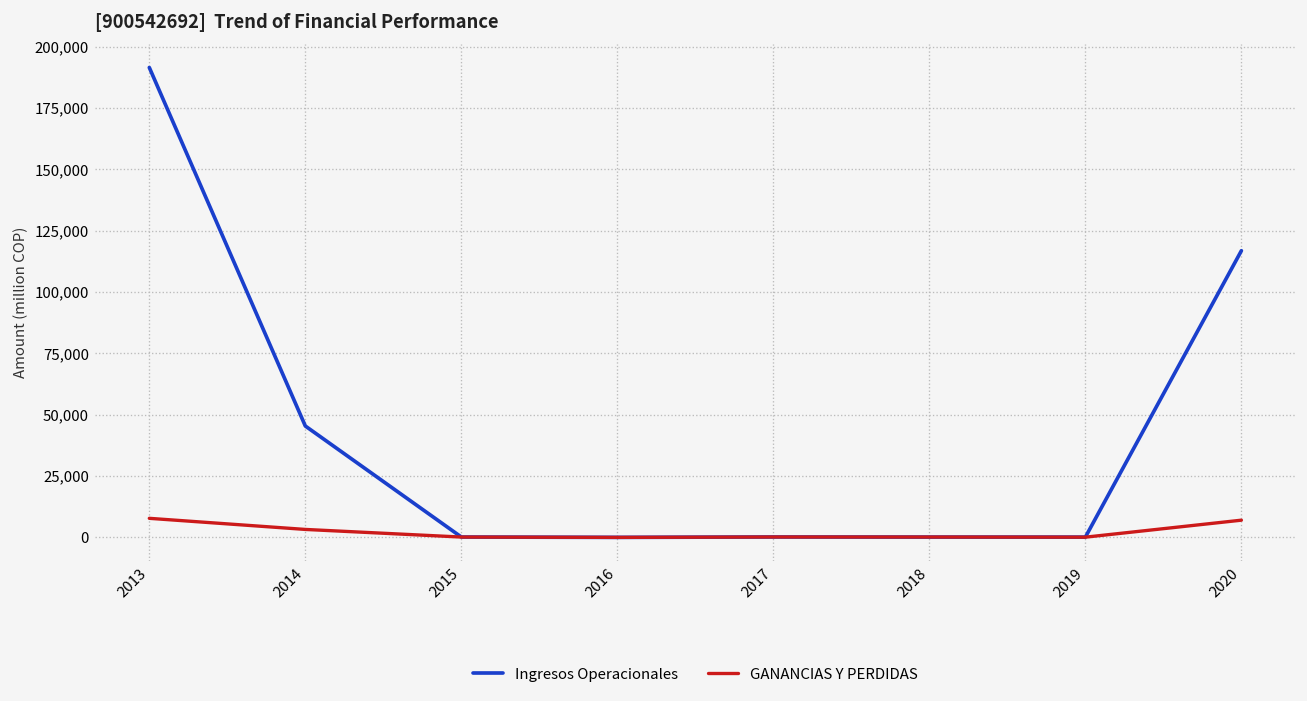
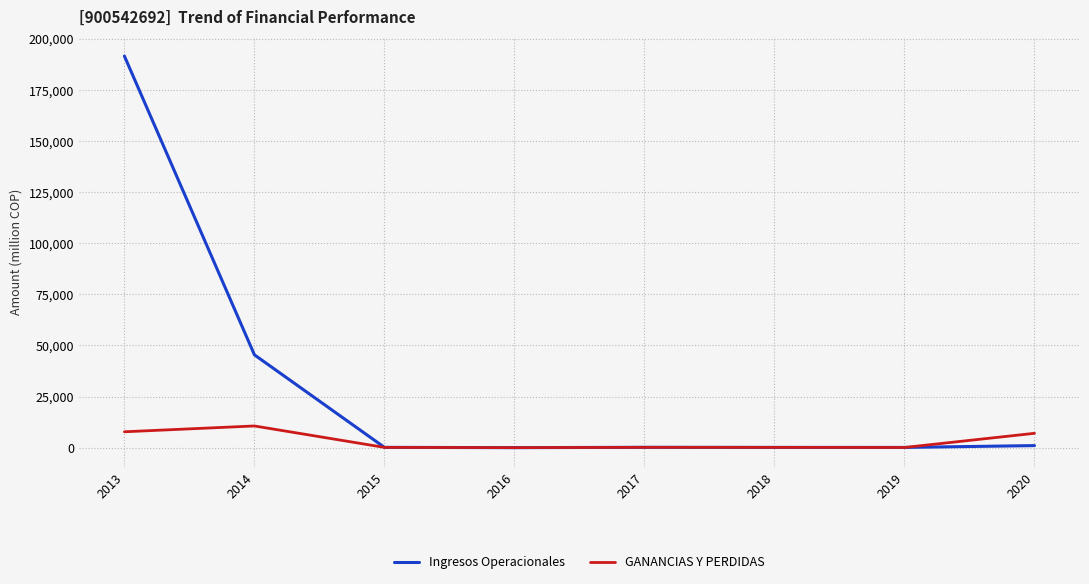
  {
    "Ingresos Operacionales": {
      "2013": "191,000",
      "2014": "45,000",
-     "2020": "117,000"
+     "2020": "1,000"
    },
    "GANANCIAS Y PERDIDAS": {
      "2013": "8,000",
-     "2014": "3,000",
+     "2014": "11,000",
      "2020": "7,000"
    }
  }
